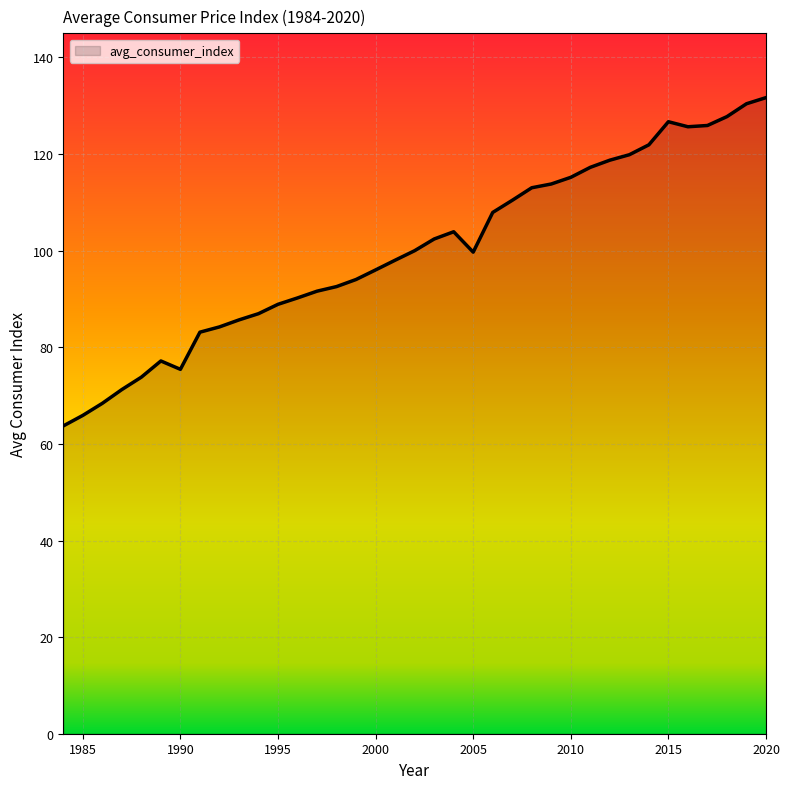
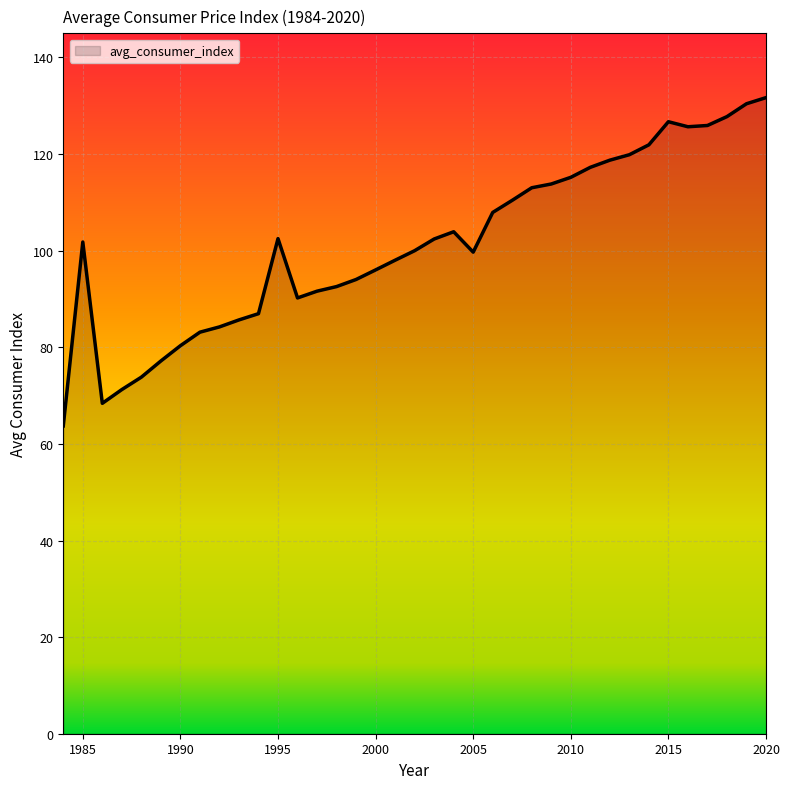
  {
-   "1985": 66,
-   "1990": 75,
-   "1995": 89,
+   "1985": 102,
+   "1990": 80,
+   "1995": 103,
    "2000": 96,
    "2005": 100,
    "2010": 115,
    "2015": 127,
    "2020": 132
  }
